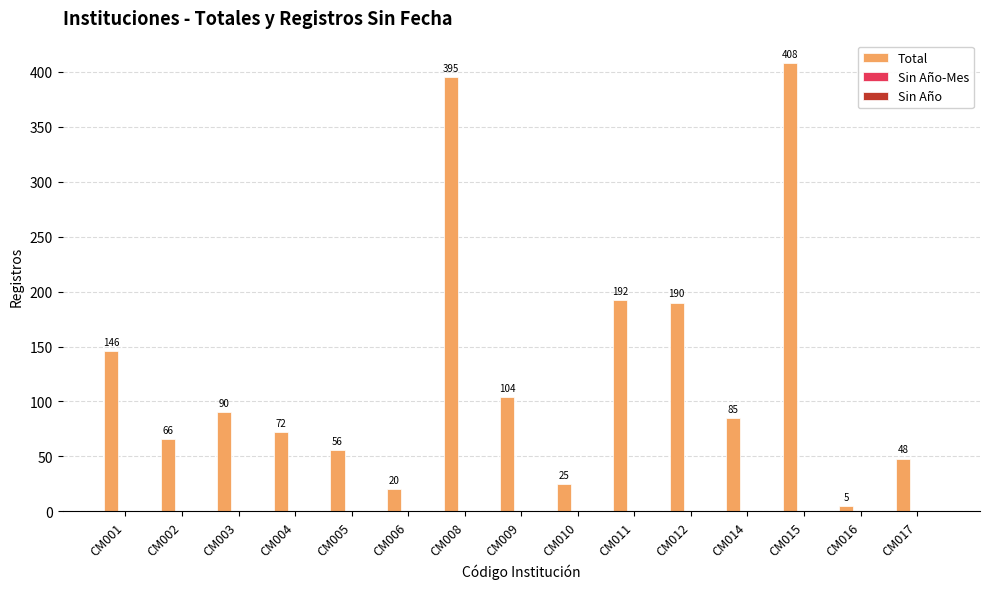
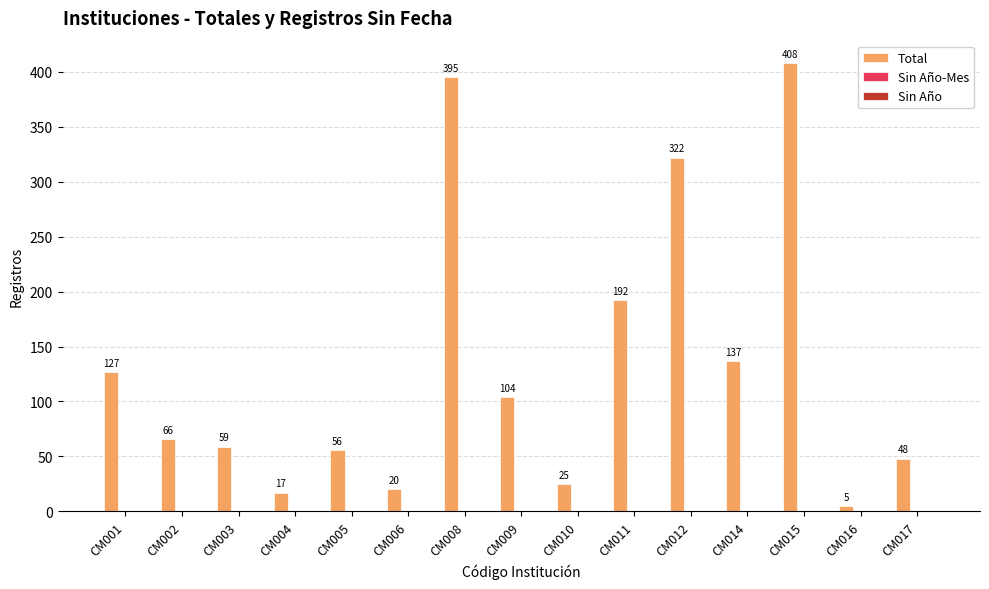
  {
    "Total": {
-     "CM001": 146,
+     "CM001": 127,
      "CM002": 66,
-     "CM003": 90,
-     "CM004": 72,
+     "CM003": 59,
+     "CM004": 17,
      "CM005": 56,
      "CM006": 20,
      "CM008": 395,
      "CM009": 104,
      "CM010": 25,
      "CM011": 192,
-     "CM012": 190,
-     "CM014": 85,
+     "CM012": 322,
+     "CM014": 137,
      "CM015": 408,
      "CM016": 5,
      "CM017": 48
    },
    "Sin Año-Mes": {
      "CM001": 0,
      "CM002": 0,
      "CM003": 0,
      "CM004": 0,
      "CM005": 0,
      "CM006": 0,
      "CM008": 0,
      "CM009": 0,
      "CM010": 0,
      "CM011": 0,
      "CM012": 0,
      "CM014": 0,
      "CM015": 0,
      "CM016": 0,
      "CM017": 0
    },
    "Sin Año": {
      "CM001": 0,
      "CM002": 0,
      "CM003": 0,
      "CM004": 0,
      "CM005": 0,
      "CM006": 0,
      "CM008": 0,
      "CM009": 0,
      "CM010": 0,
      "CM011": 0,
      "CM012": 0,
      "CM014": 0,
      "CM015": 0,
      "CM016": 0,
      "CM017": 0
    }
  }
